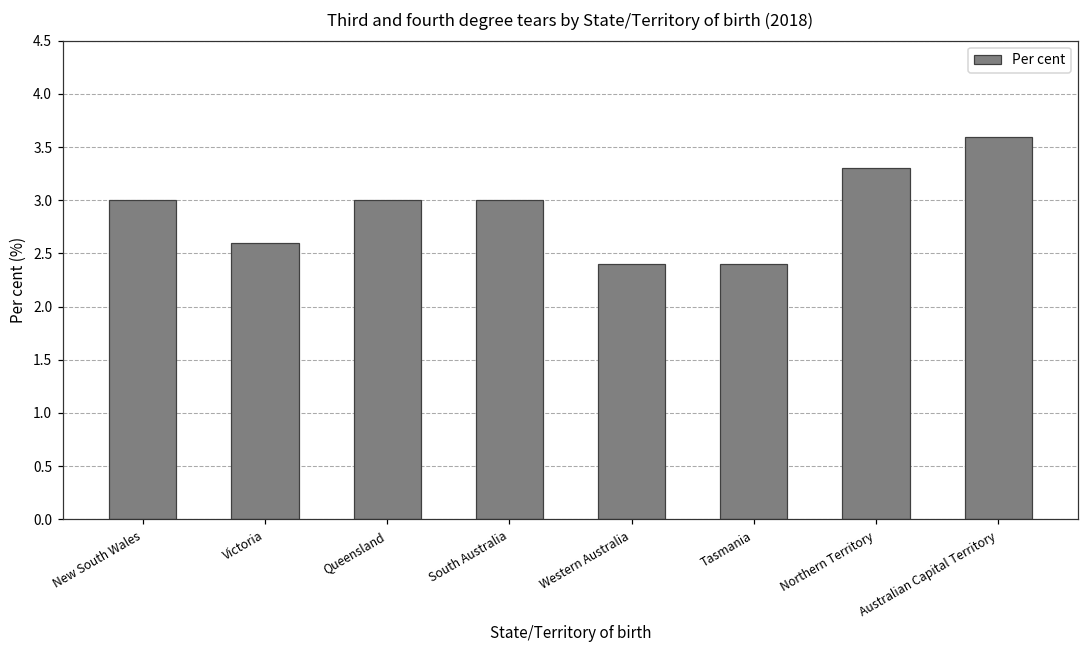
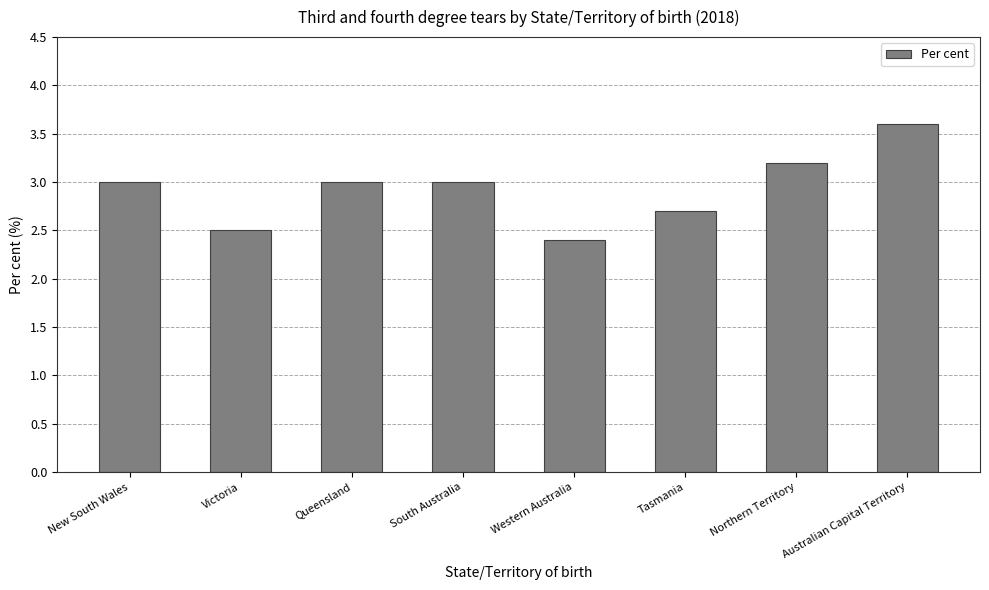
  {
    "New South Wales": 3.0,
-   "Victoria": 2.6,
+   "Victoria": 2.5,
    "Queensland": 3.0,
    "South Australia": 3.0,
    "Western Australia": 2.4,
-   "Tasmania": 2.4,
-   "Northern Territory": 3.3,
+   "Tasmania": 2.7,
+   "Northern Territory": 3.2,
    "Australian Capital Territory": 3.6
  }
